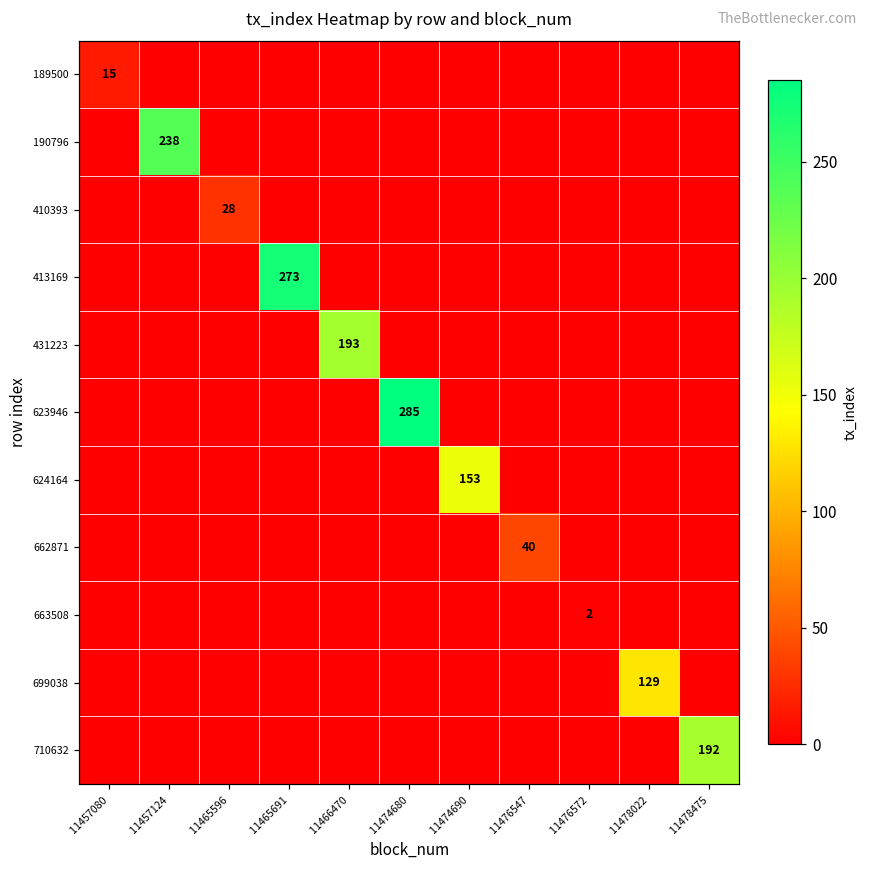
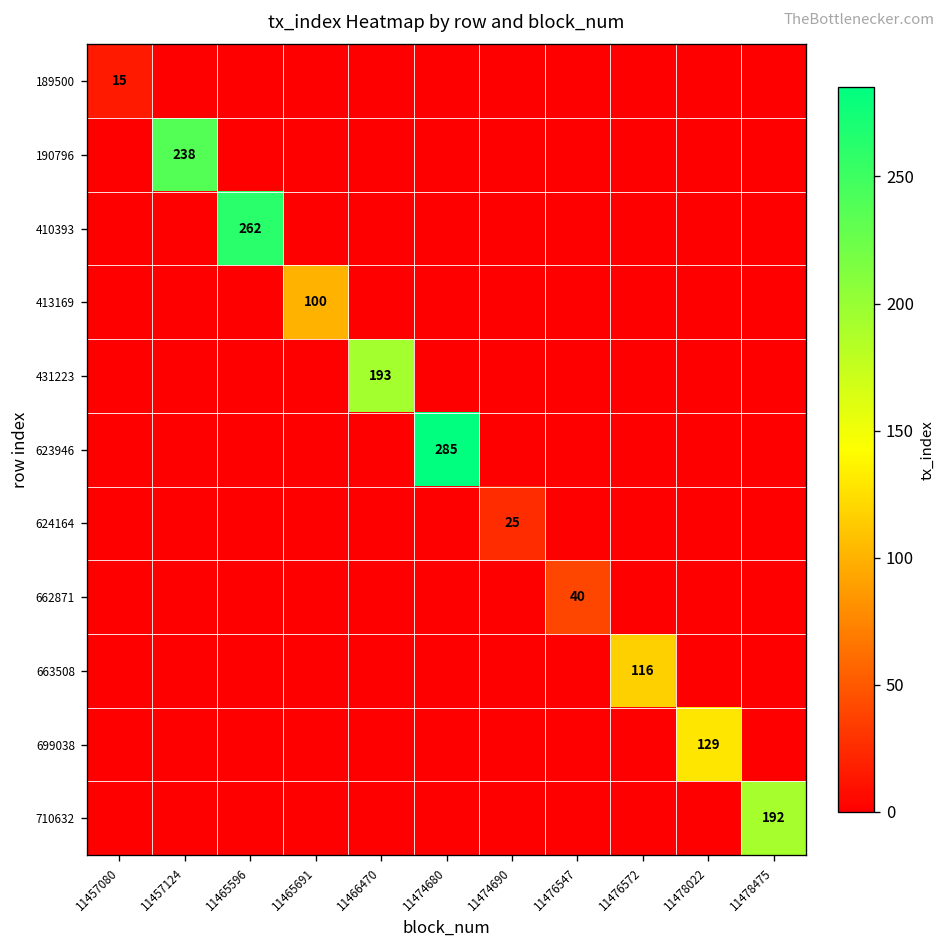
  {
    "189500": {
      "11457080": 15
    },
    "190796": {
      "11457124": 238
    },
    "410393": {
-     "11465596": 28
+     "11465596": 262
    },
    "413169": {
-     "11465691": 273
+     "11465691": 100
    },
    "431223": {
      "11466470": 193
    },
    "623946": {
      "11474680": 285
    },
    "624164": {
-     "11474690": 153
+     "11474690": 25
    },
    "662871": {
      "11476547": 40
    },
    "663508": {
-     "11476572": 2
+     "11476572": 116
    },
    "699038": {
      "11478022": 129
    },
    "710632": {
      "11478475": 192
    }
  }
